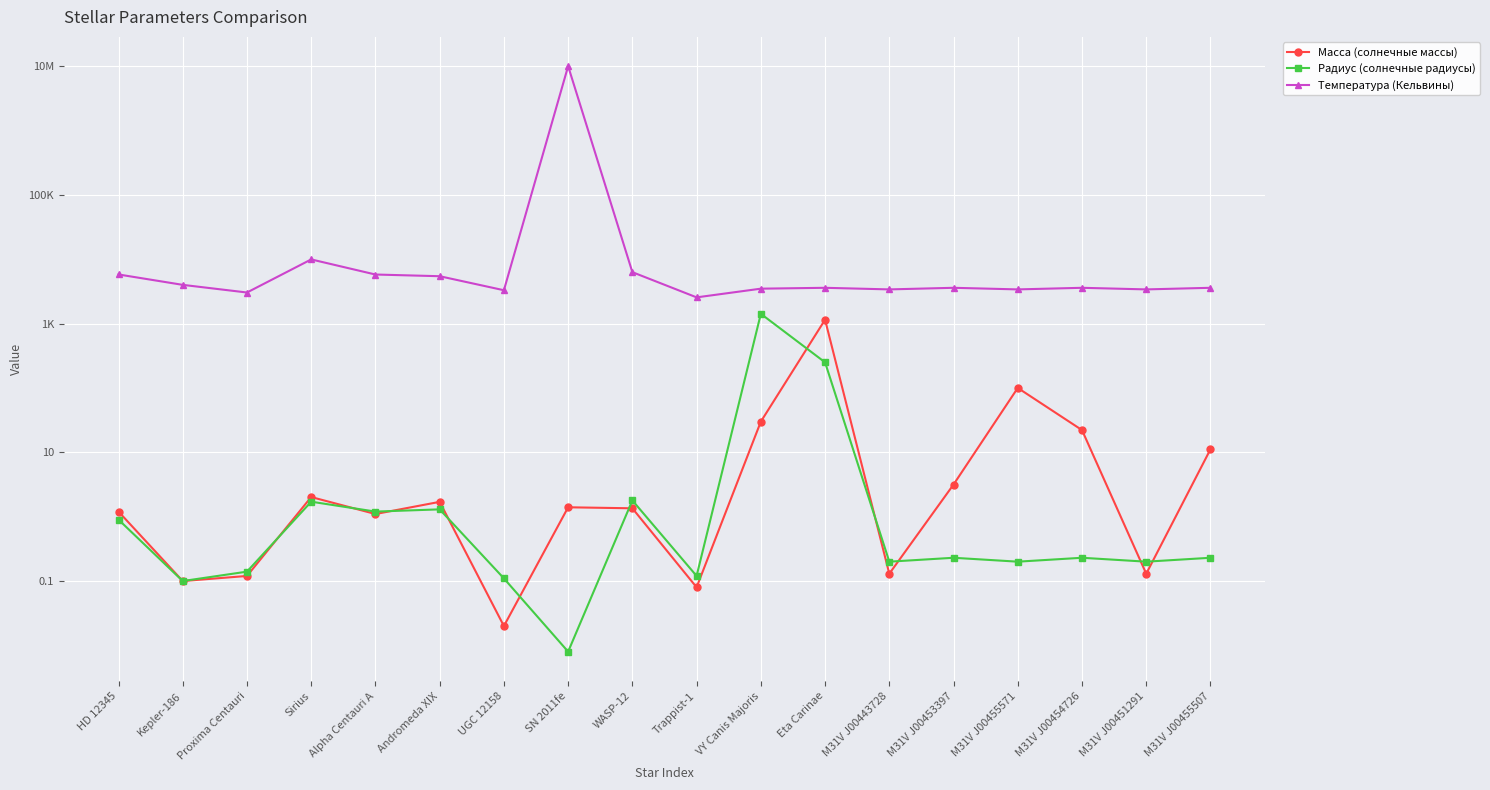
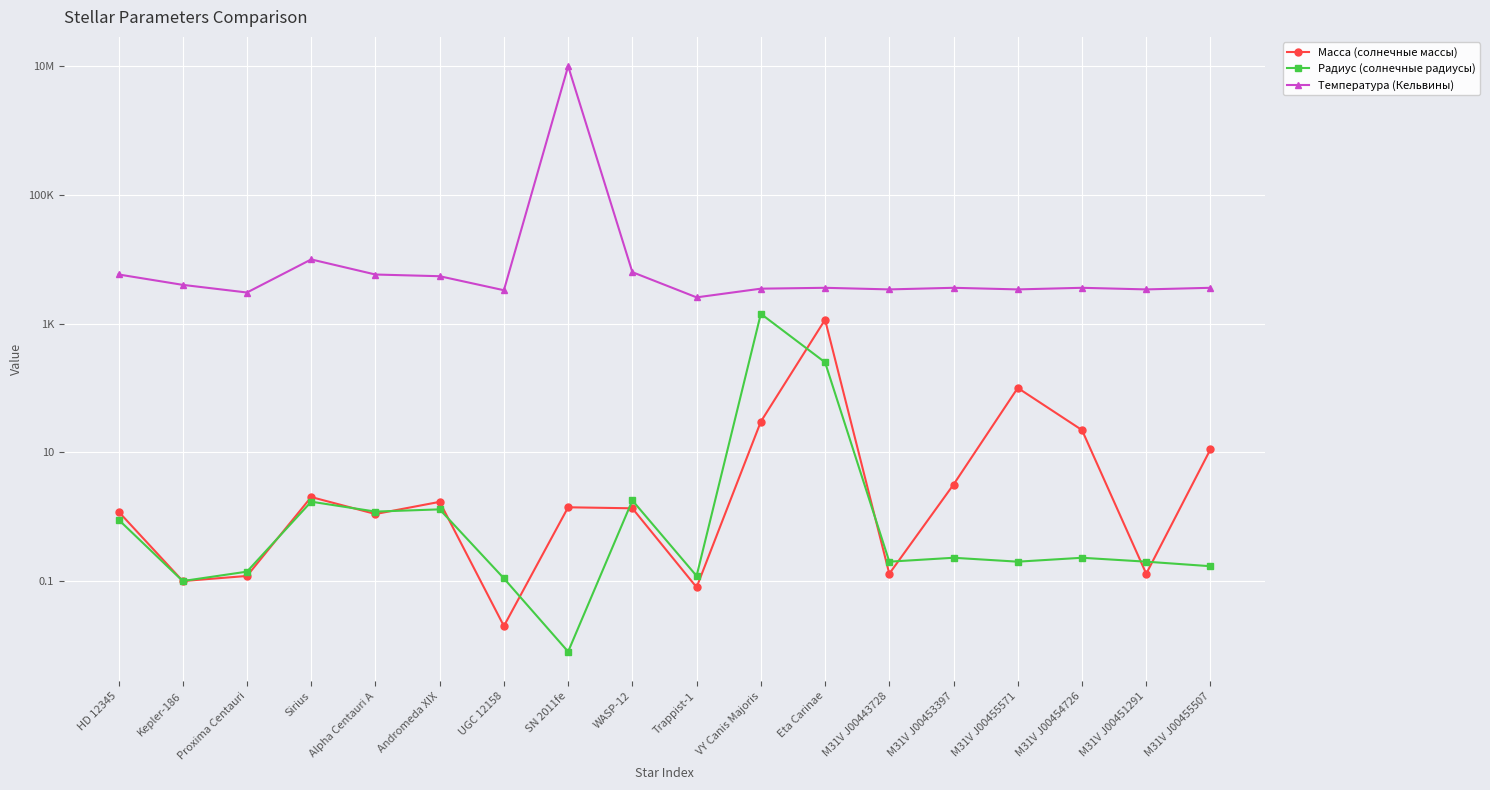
  {
    "Масса (солнечные массы)": {
      "HD 12345": 1.2,
      "Proxima Centauri": 0.12,
      "Sirius": 2.0,
      "Andromeda XIX": 1.7,
      "UGC 12158": 0.02,
      "SN 2011fe": 1.4,
      "WASP-12": 1.4,
      "Trappist-1": 0.08,
      "VY Canis Majoris": 30,
      "Eta Carinae": 1200,
      "M31V J00443728": 0.13,
      "M31V J00453397": 3,
      "M31V J00455571": 100,
      "M31V J00454726": 22,
      "M31V J00451291": 0.13,
      "M31V J00455507": 11
    },
    "Радиус (солнечные радиусы)": {
      "HD 12345": 0.9,
      "Proxima Centauri": 0.14,
      "Sirius": 1.7,
      "Andromeda XIX": 1.3,
      "UGC 12158": 0.11,
      "SN 2011fe": 0.008,
      "WASP-12": 1.8,
      "Trappist-1": 0.12,
      "VY Canis Majoris": 1400,
      "Eta Carinae": 250,
      "M31V J00443728": 0.20,
      "M31V J00453397": 0.23,
      "M31V J00455571": 0.20,
      "M31V J00454726": 0.23,
      "M31V J00451291": 0.20,
-     "M31V J00455507": 0.23
+     "M31V J00455507": 0.17
    },
    "Температура (Кельвины)": {
      "HD 12345": 6000,
      "Kepler-186": 4000,
      "Proxima Centauri": 3000,
      "Sirius": 10000,
      "Alpha Centauri A": 6000,
      "Andromeda XIX": 5000,
      "UGC 12158": 3000,
      "SN 2011fe": 10000000,
      "WASP-12": 6000,
      "Trappist-1": 2600,
      "VY Canis Majoris": 3000,
      "Eta Carinae": 4000,
      "M31V J00443728": 3000,
      "M31V J00453397": 4000,
      "M31V J00455571": 3000,
      "M31V J00454726": 4000,
      "M31V J00451291": 3000,
      "M31V J00455507": 4000
    }
  }
